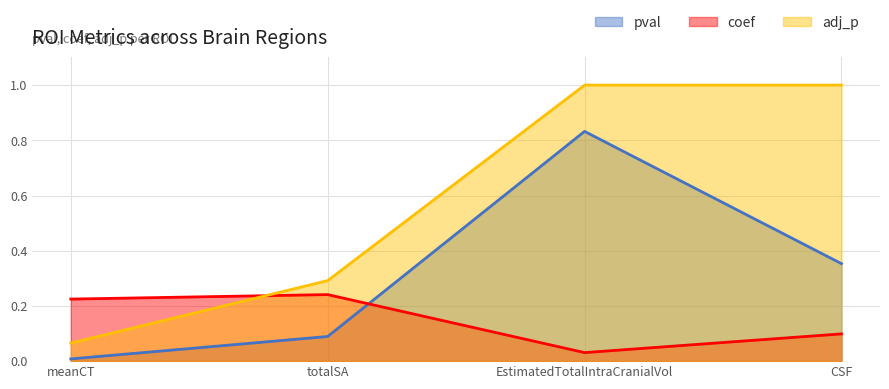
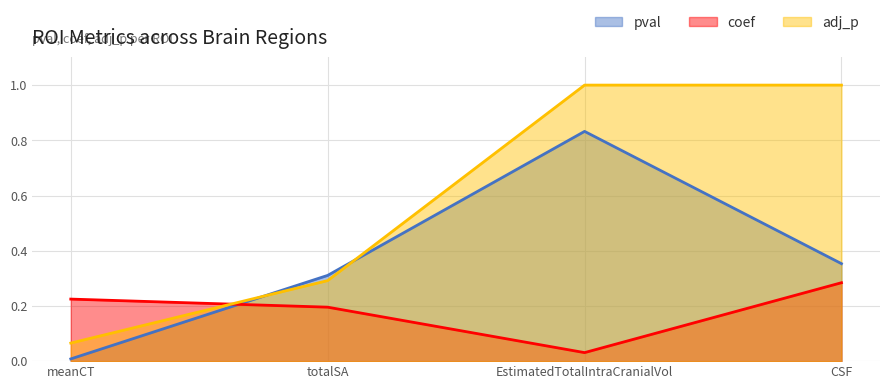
  {
    "pval": {
      "meanCT": 0.01,
-     "totalSA": 0.09,
+     "totalSA": 0.31,
      "EstimatedTotalIntraCranialVol": 0.83,
      "CSF": 0.35
    },
    "coef": {
      "meanCT": 0.22,
-     "totalSA": 0.24,
+     "totalSA": 0.20,
      "EstimatedTotalIntraCranialVol": 0.03,
-     "CSF": 0.10
+     "CSF": 0.28
    },
    "adj_p": {
      "meanCT": 0.07,
      "totalSA": 0.29,
      "EstimatedTotalIntraCranialVol": 1.00,
      "CSF": 1.00
    }
  }
